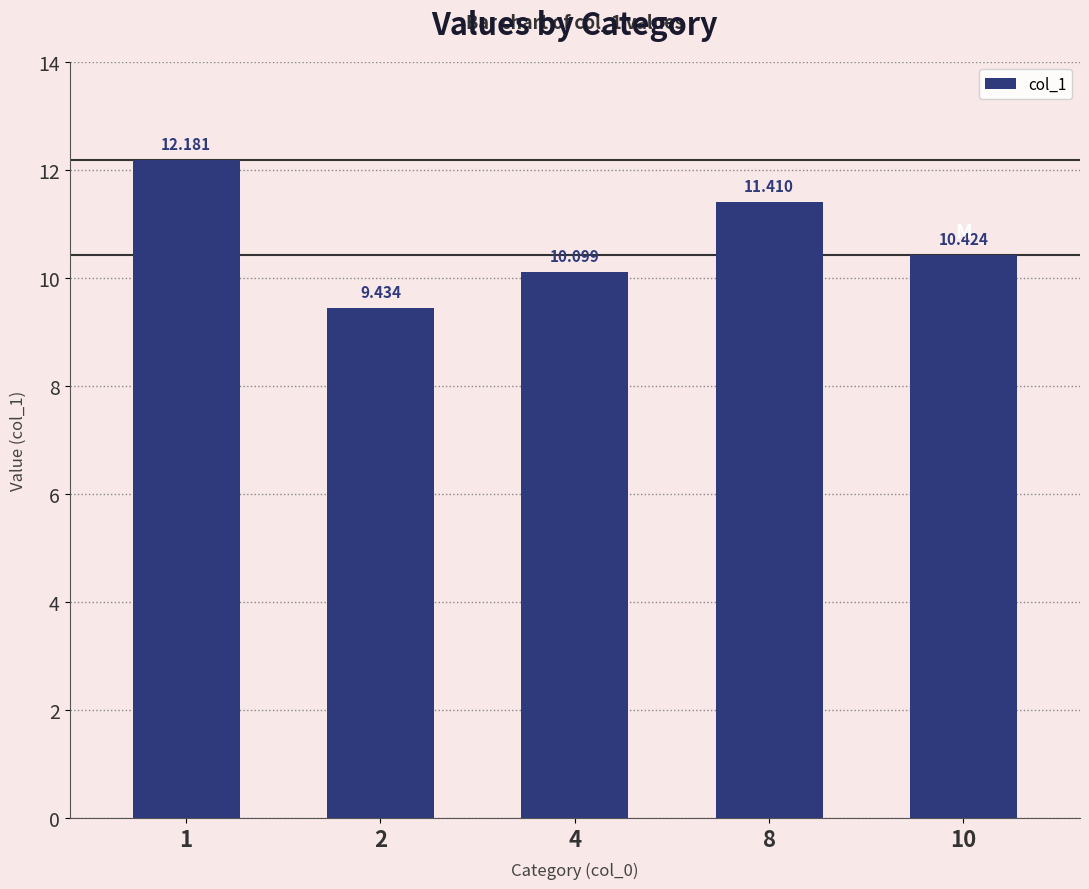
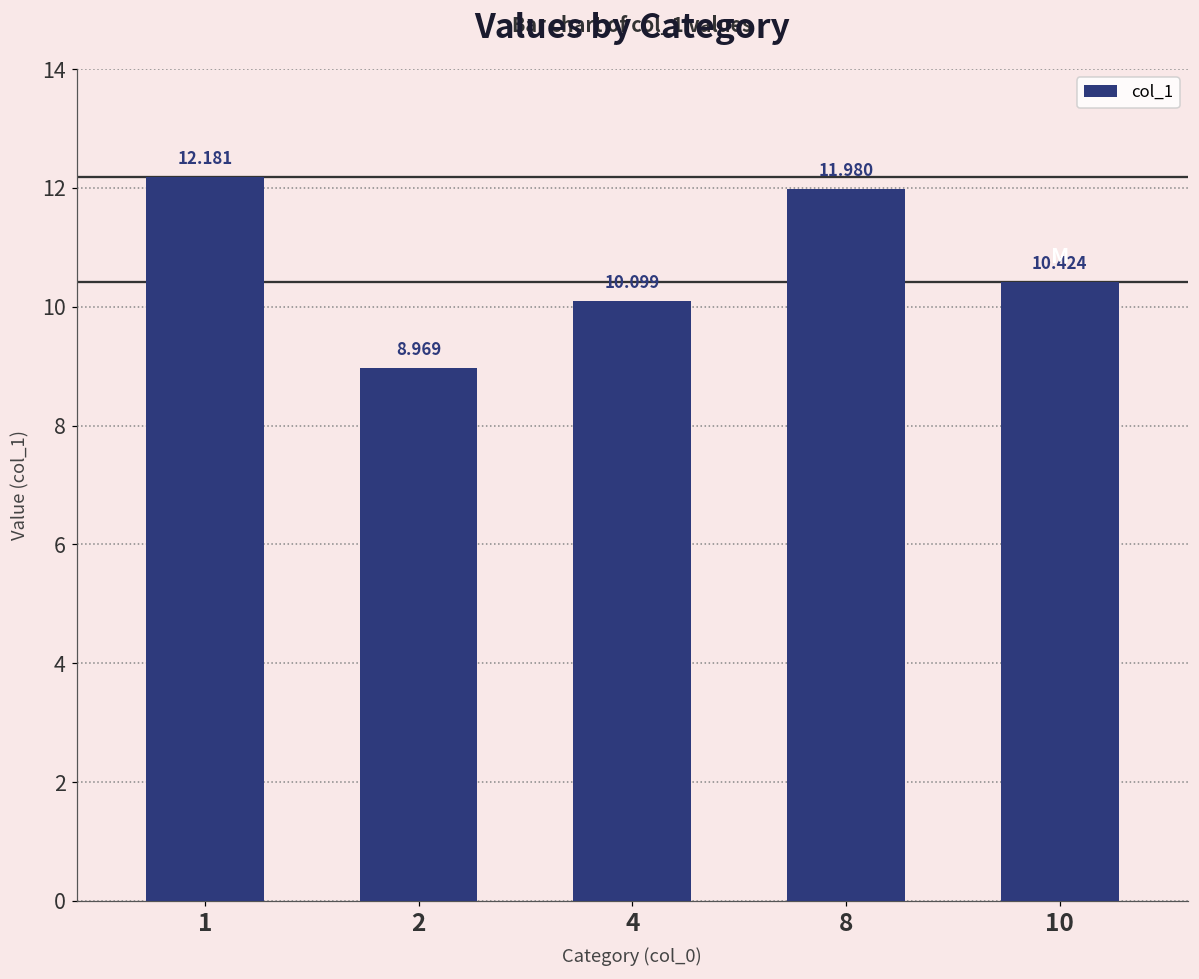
  {
    "1": 12.181,
-   "2": 9.434,
+   "2": 8.969,
    "4": 10.099,
-   "8": 11.410,
+   "8": 11.980,
    "10": 10.424
  }
